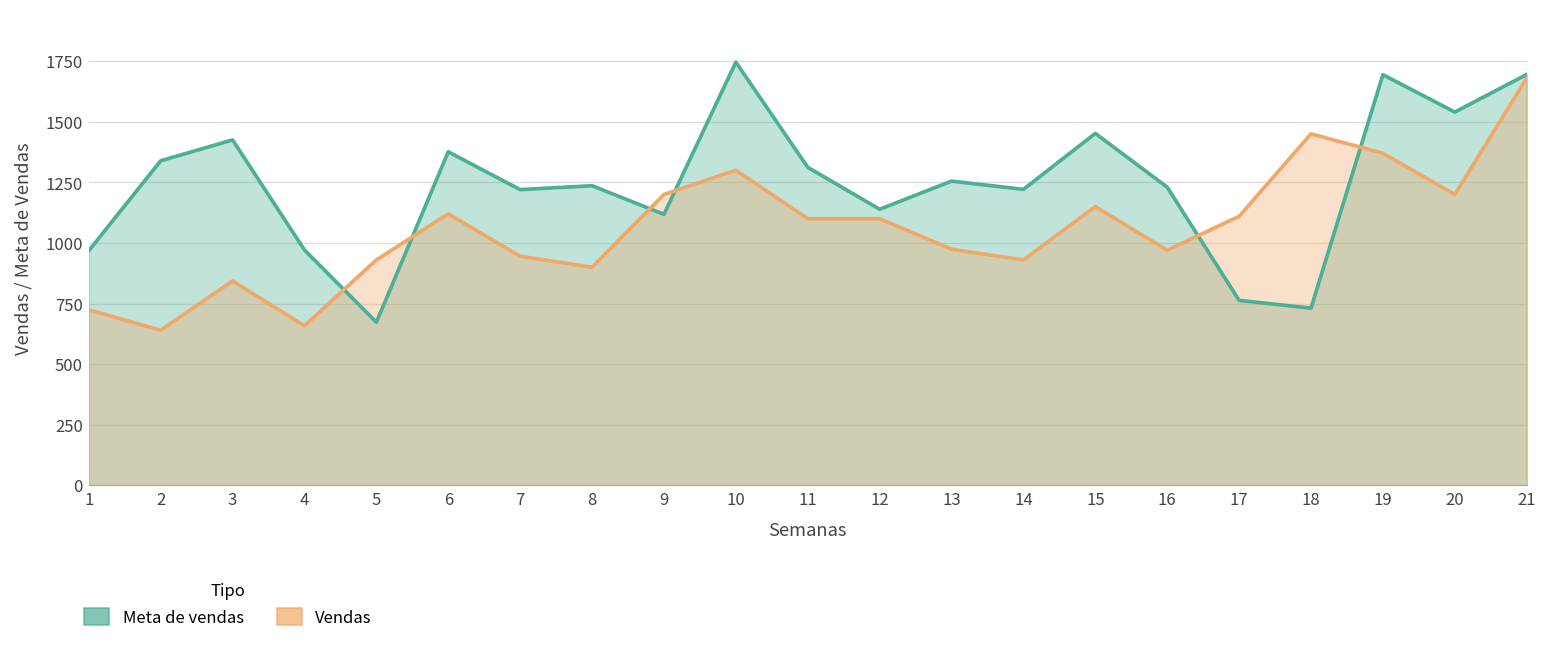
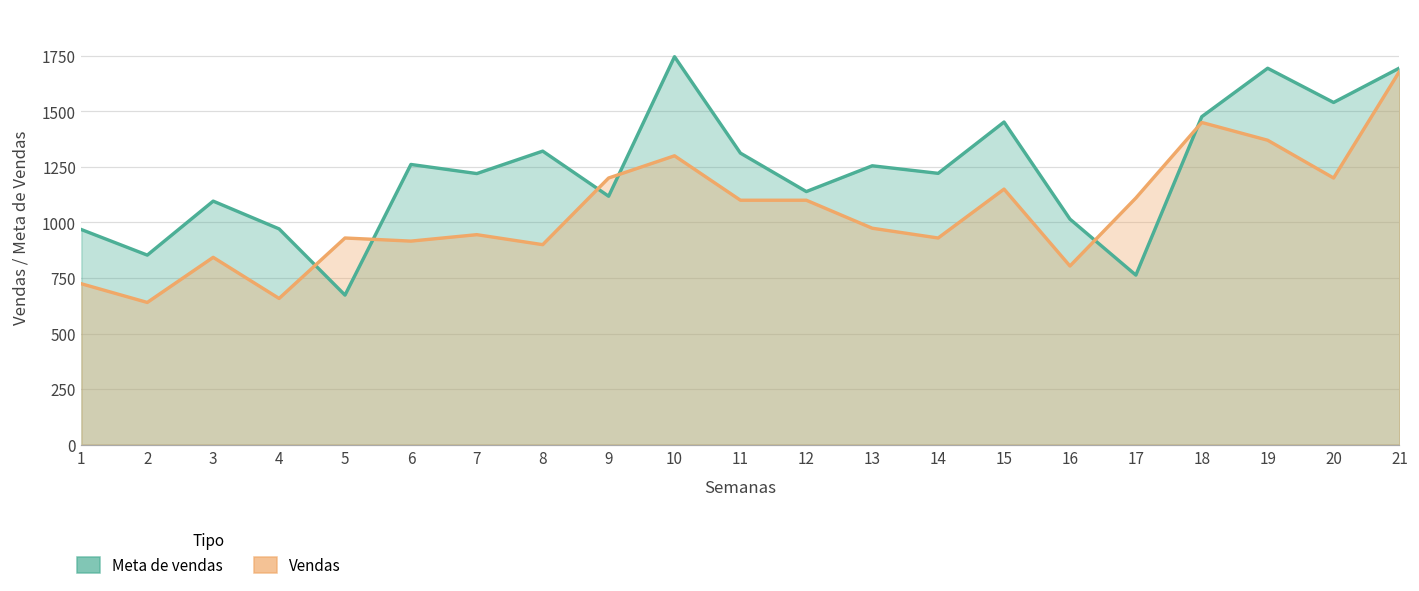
  {
    "Meta de vendas": {
      "1": 970,
-     "2": 1340,
-     "3": 1430,
+     "2": 850,
+     "3": 1100,
      "4": 970,
      "5": 670,
-     "6": 1380,
+     "6": 1260,
      "7": 1220,
-     "8": 1240,
+     "8": 1320,
      "9": 1120,
      "10": 1750,
      "11": 1310,
      "12": 1140,
      "13": 1260,
      "14": 1220,
      "15": 1450,
-     "16": 1230,
+     "16": 1020,
      "17": 760,
-     "18": 730,
+     "18": 1480,
      "19": 1690,
      "20": 1540,
      "21": 1700
    },
    "Vendas": {
      "1": 720,
      "2": 640,
      "3": 840,
      "4": 660,
      "5": 930,
-     "6": 1120,
+     "6": 920,
      "7": 950,
      "8": 900,
      "9": 1200,
      "10": 1300,
      "11": 1100,
      "12": 1100,
      "13": 970,
      "14": 930,
      "15": 1150,
-     "16": 970,
+     "16": 800,
      "17": 1110,
      "18": 1450,
      "19": 1370,
      "20": 1200,
      "21": 1680
    }
  }
